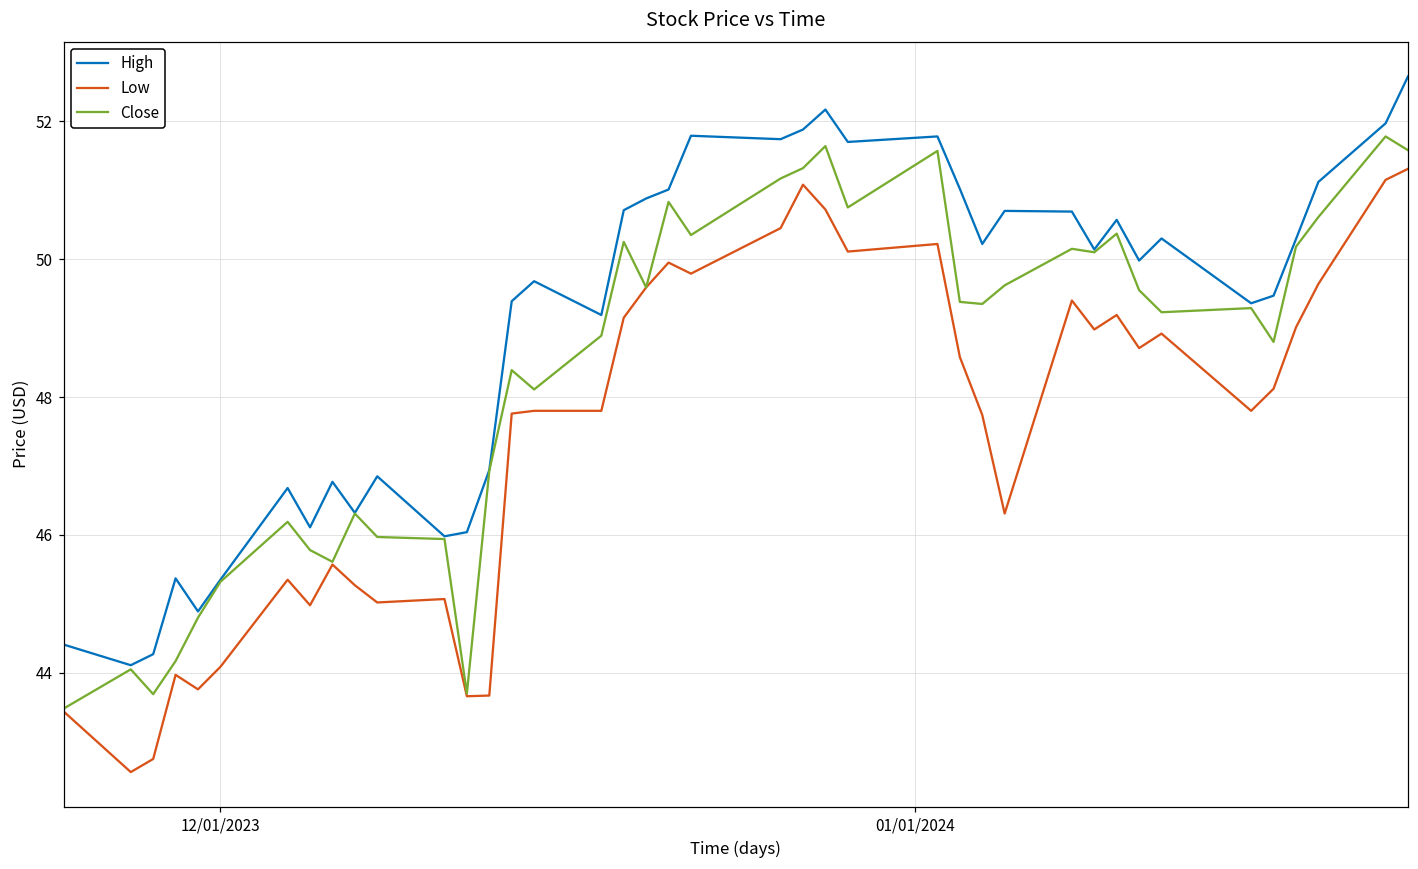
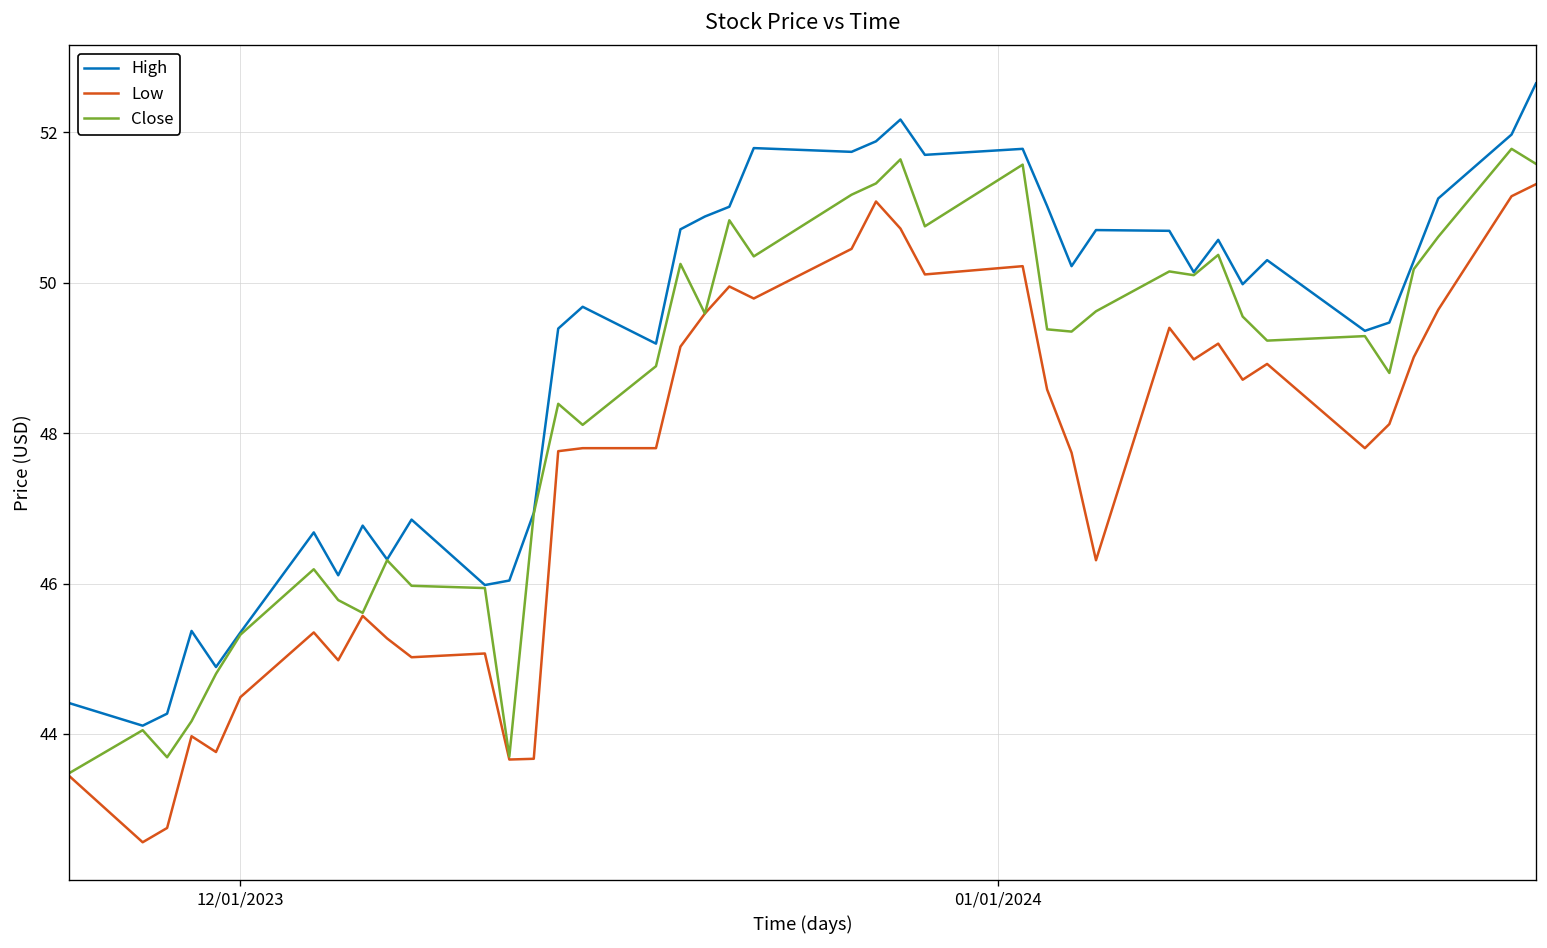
  {
    "Low": {
-     "12/01/2023": 44.1
+     "12/01/2023": 44.5
    }
  }
